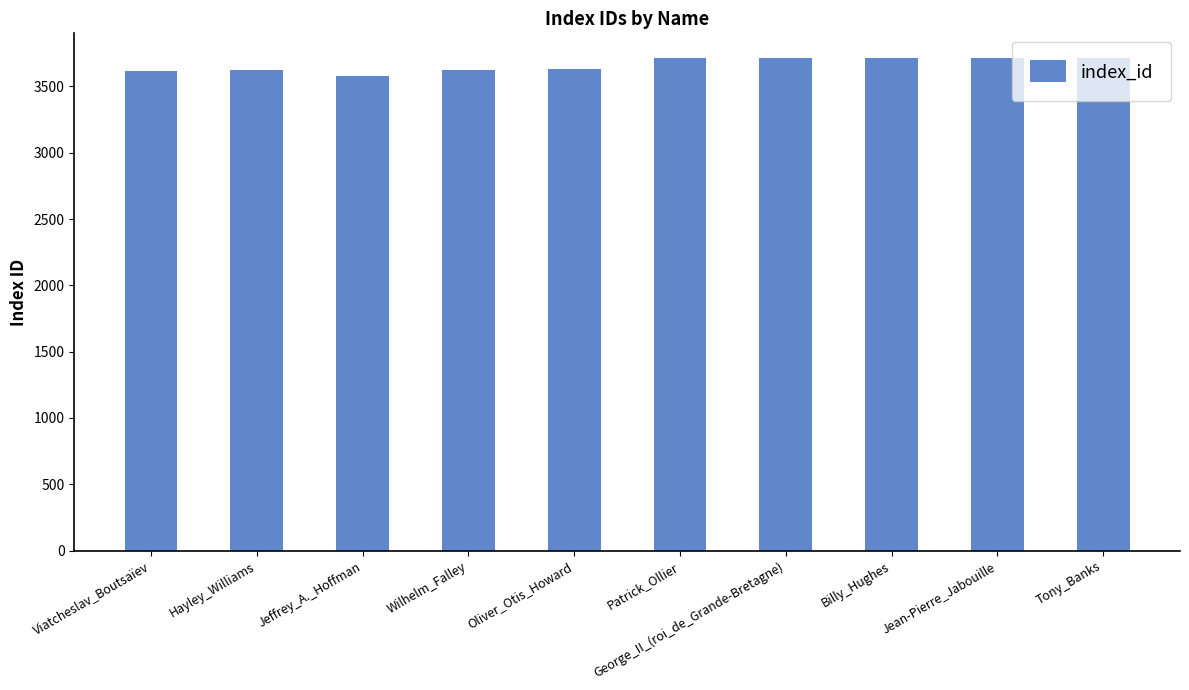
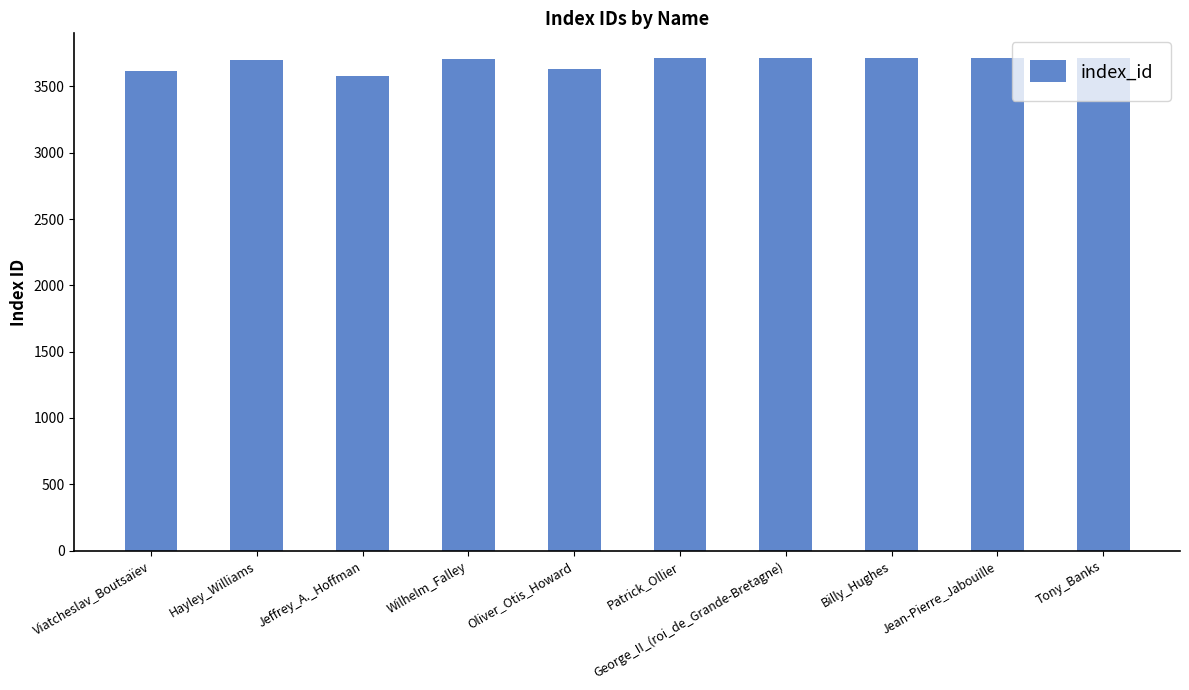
  {
    "Viatcheslav_Boutsaïev": 3620,
-   "Hayley_Williams": 3620,
+   "Hayley_Williams": 3700,
    "Jeffrey_A._Hoffman": 3580,
-   "Wilhelm_Falley": 3620,
+   "Wilhelm_Falley": 3710,
    "Oliver_Otis_Howard": 3630,
    "Patrick_Ollier": 3710,
    "George_II_(roi_de_Grande-Bretagne)": 3710,
    "Billy_Hughes": 3710,
    "Jean-Pierre_Jabouille": 3710
  }
